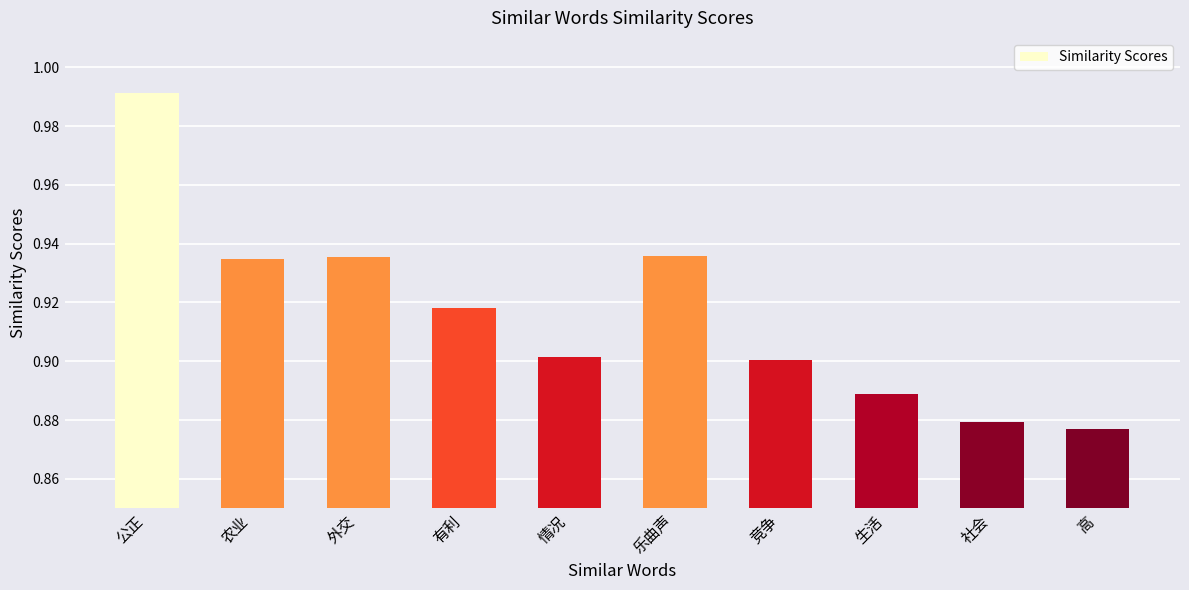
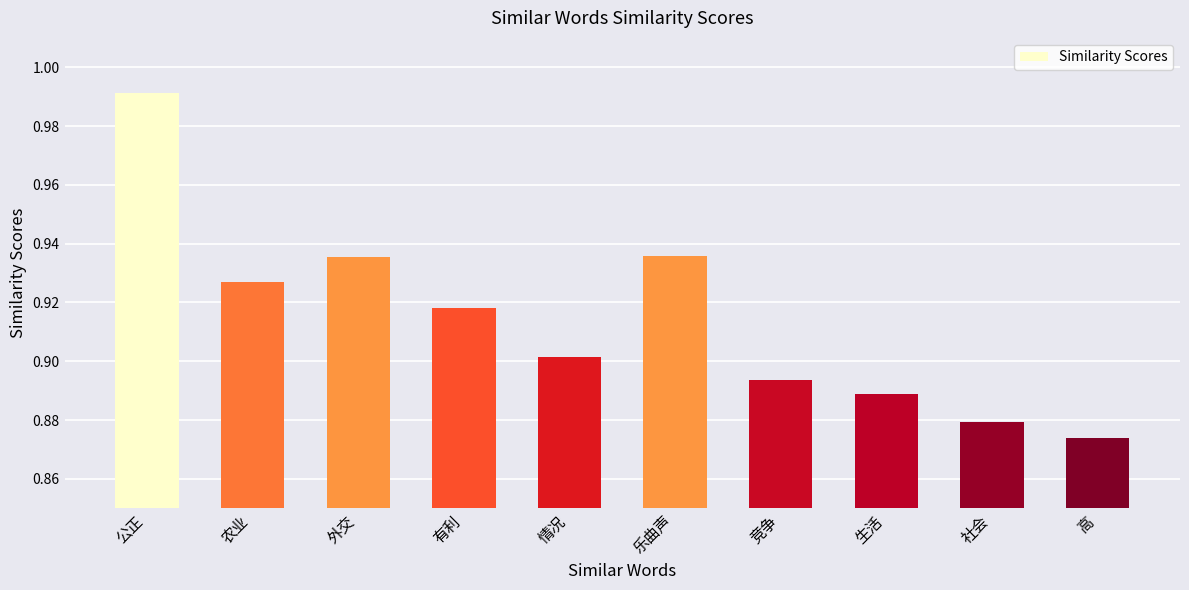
  {
    "公正": 0.991,
-   "农业": 0.935,
+   "农业": 0.927,
    "外交": 0.935,
    "有利": 0.918,
    "情况": 0.901,
    "乐曲声": 0.936,
-   "竞争": 0.901,
+   "竞争": 0.894,
    "生活": 0.889,
    "社会": 0.879,
-   "高": 0.877
+   "高": 0.874
  }
